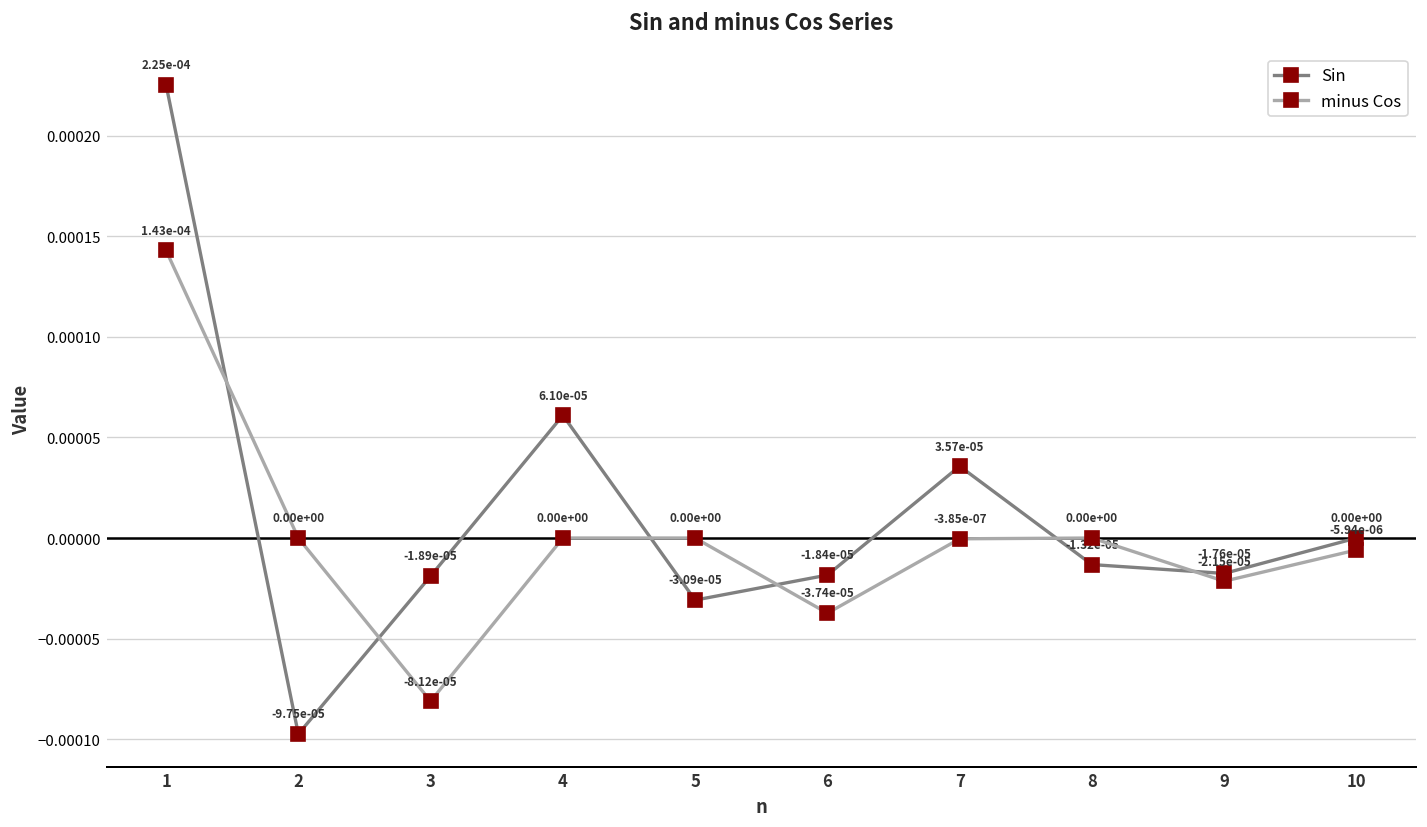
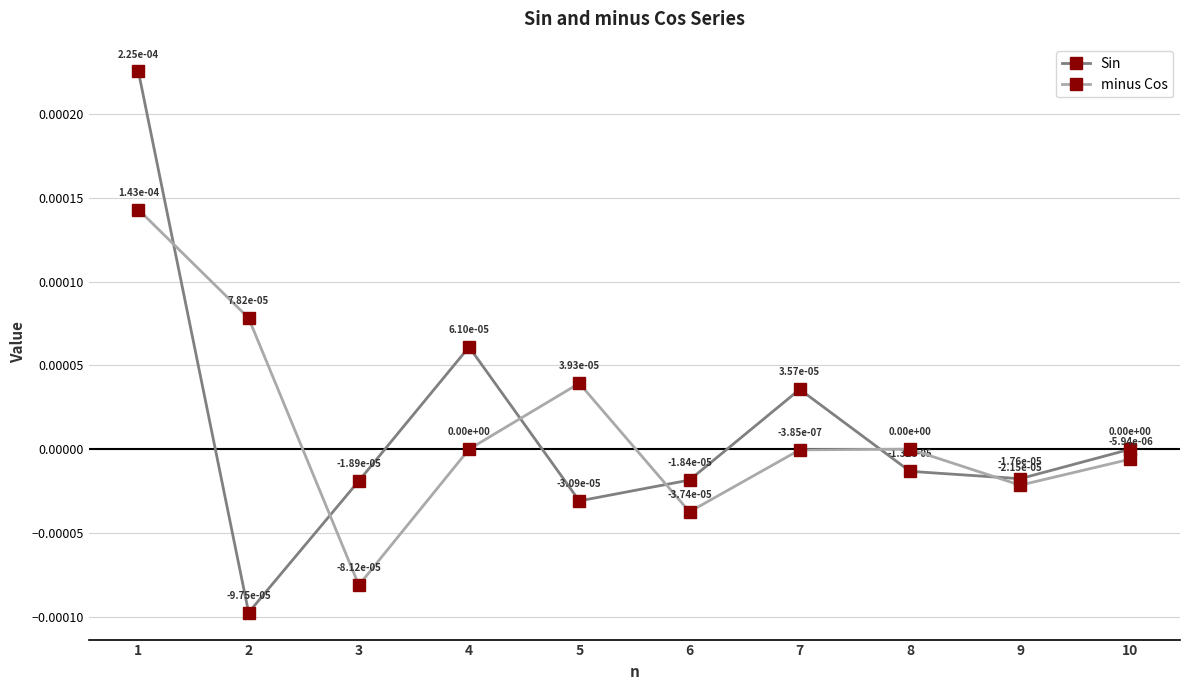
  {
    "Sin": {
      "1": "2.25e-04",
      "2": "-9.75e-05",
      "3": "-1.89e-05",
      "4": "6.10e-05",
      "5": "-3.09e-05",
      "6": "-3.74e-05",
      "7": "3.57e-05",
      "10": "-5.94e-06"
    },
    "minus Cos": {
      "1": "1.43e-04",
-     "2": "0.00e+00",
+     "2": "7.82e-05",
      "3": "-8.12e-05",
      "4": "0.00e+00",
-     "5": "0.00e+00",
+     "5": "3.93e-05",
      "7": "-3.85e-07",
      "8": "-1.32e-05"
    }
  }
